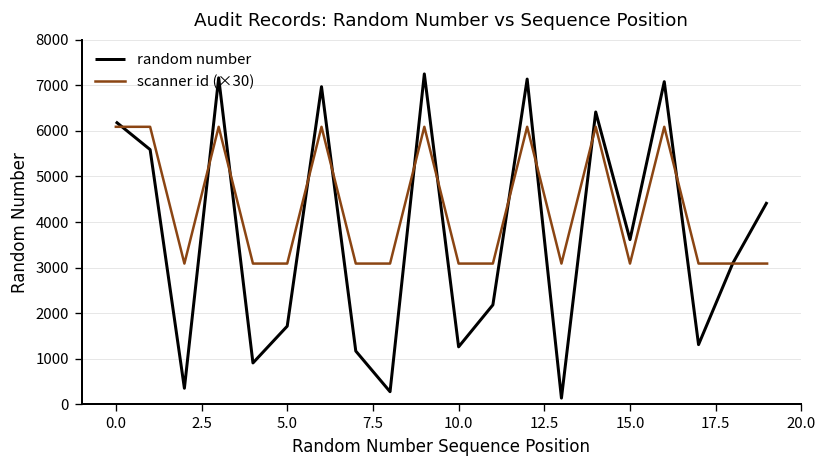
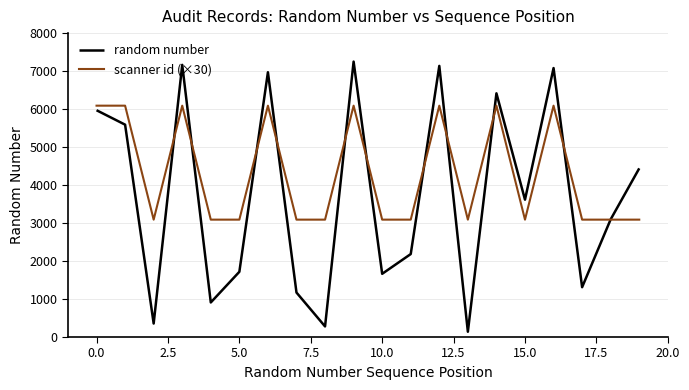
  {
    "random number": {
-     "0.0": 6200,
+     "0.0": 6000,
      "5.0": 1700,
-     "10.0": 1300,
+     "10.0": 1700,
      "15.0": 3600
    },
    "scanner id (×30)": {
      "0.0": 6100,
      "5.0": 3100,
      "10.0": 3100,
      "15.0": 3100
    }
  }
